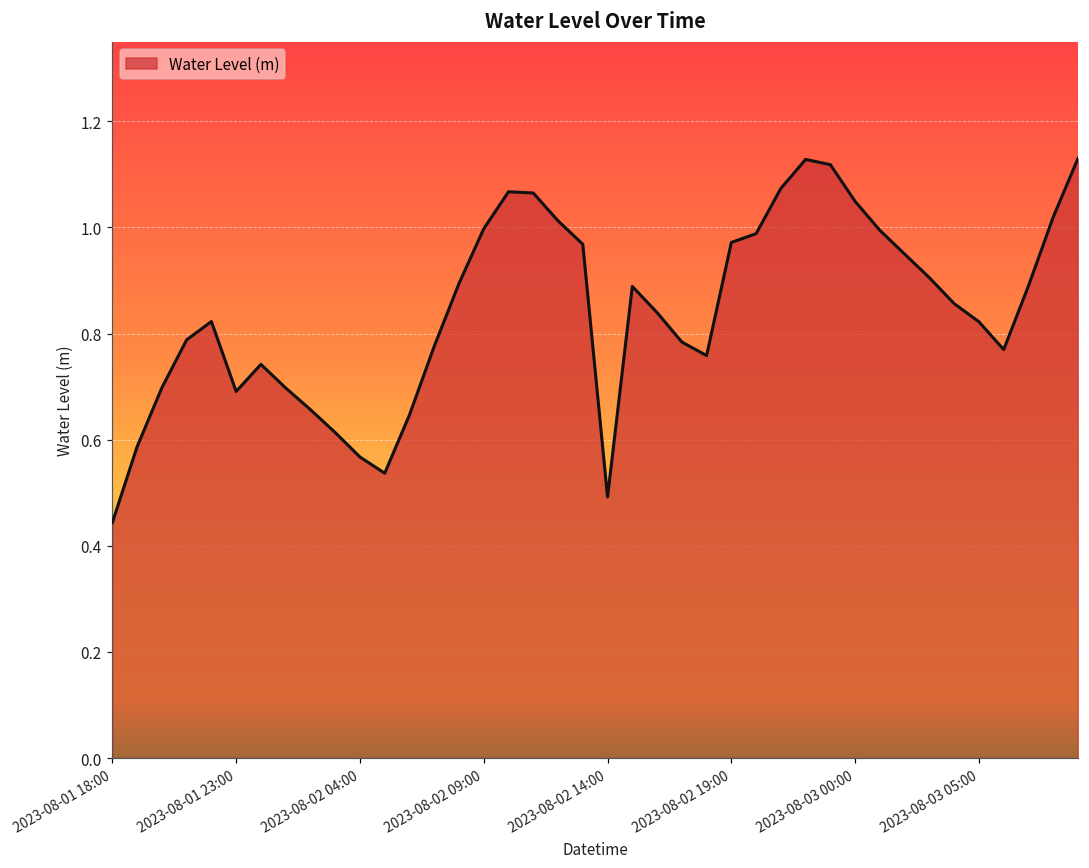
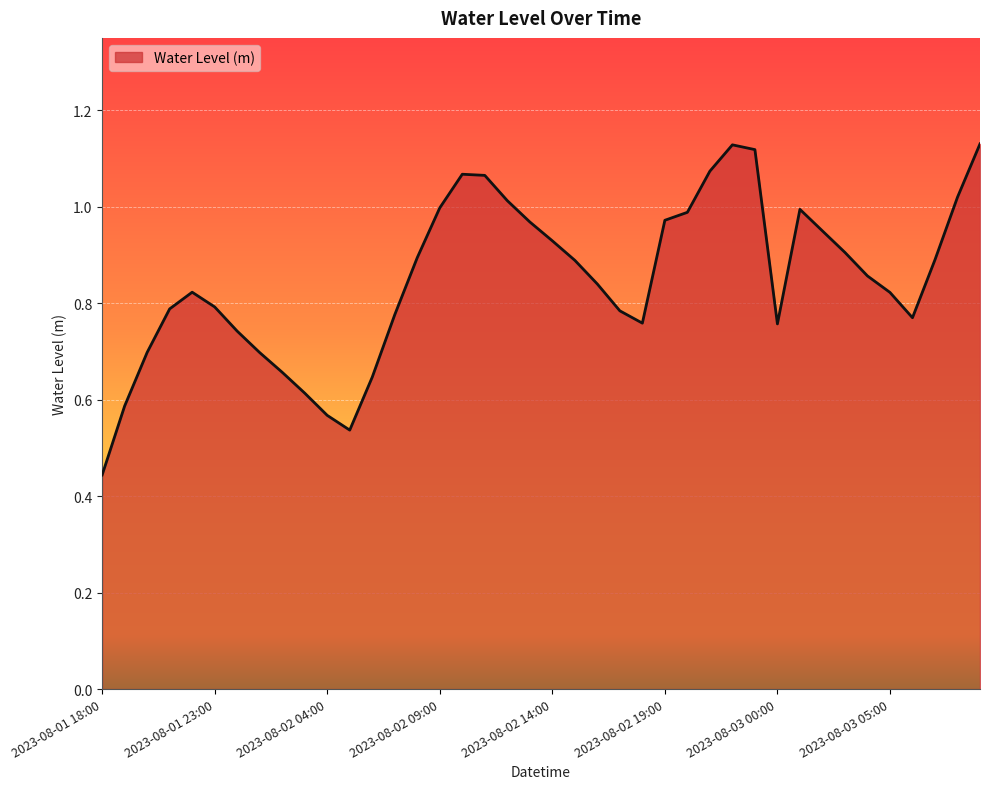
  {
    "2023-08-01 18:00": 0.44,
-   "2023-08-01 23:00": 0.69,
+   "2023-08-01 23:00": 0.79,
    "2023-08-02 04:00": 0.57,
    "2023-08-02 09:00": 1.00,
-   "2023-08-02 14:00": 0.49,
+   "2023-08-02 14:00": 0.93,
    "2023-08-02 19:00": 0.97,
-   "2023-08-03 00:00": 1.05,
+   "2023-08-03 00:00": 0.76,
    "2023-08-03 05:00": 0.82
  }
